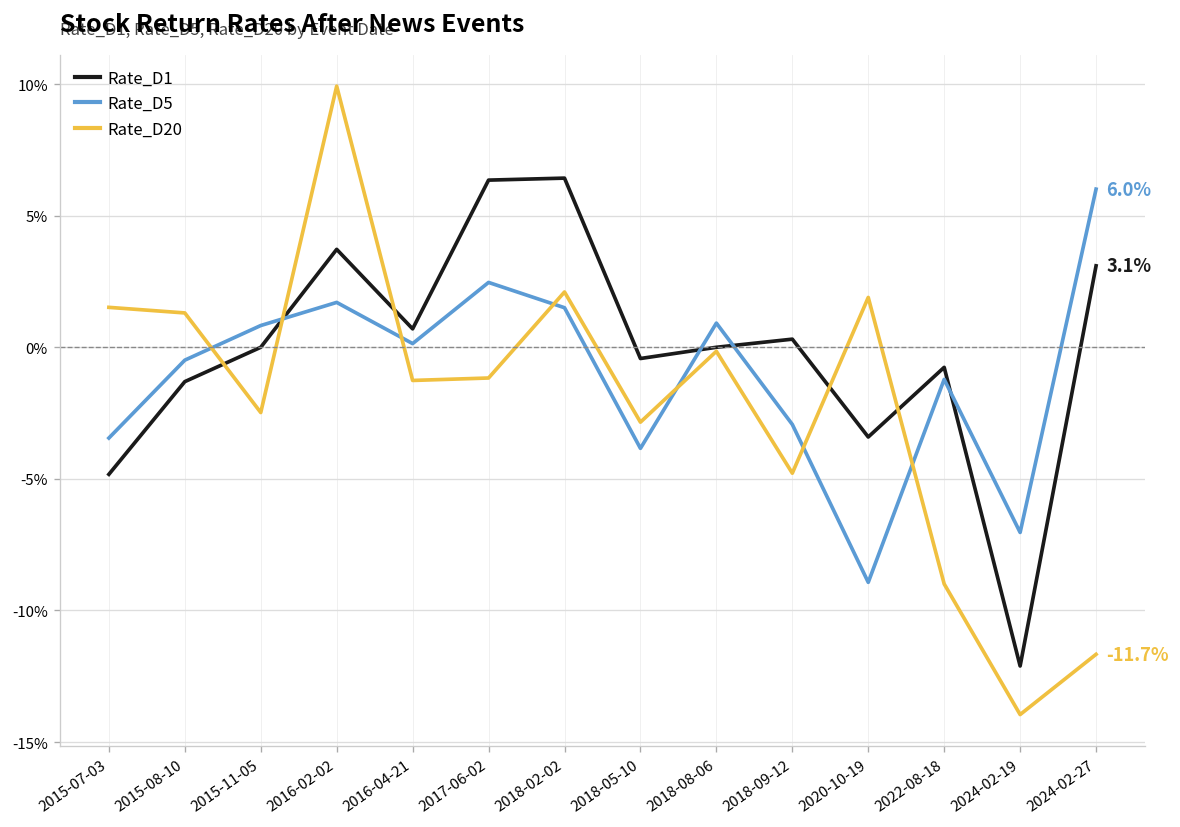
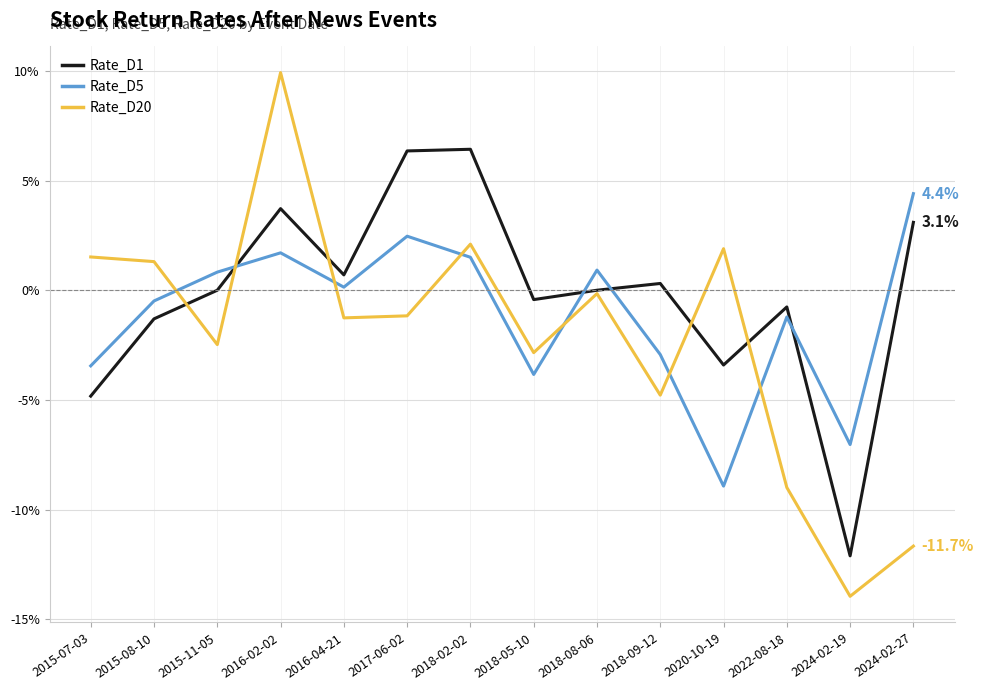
  {
    "Rate_D1": {
      "2024-02-27": "3.1%"
    },
    "Rate_D5": {
-     "2024-02-27": "6.0%"
+     "2024-02-27": "4.4%"
    },
    "Rate_D20": {
      "2024-02-27": "-11.7%"
    }
  }
